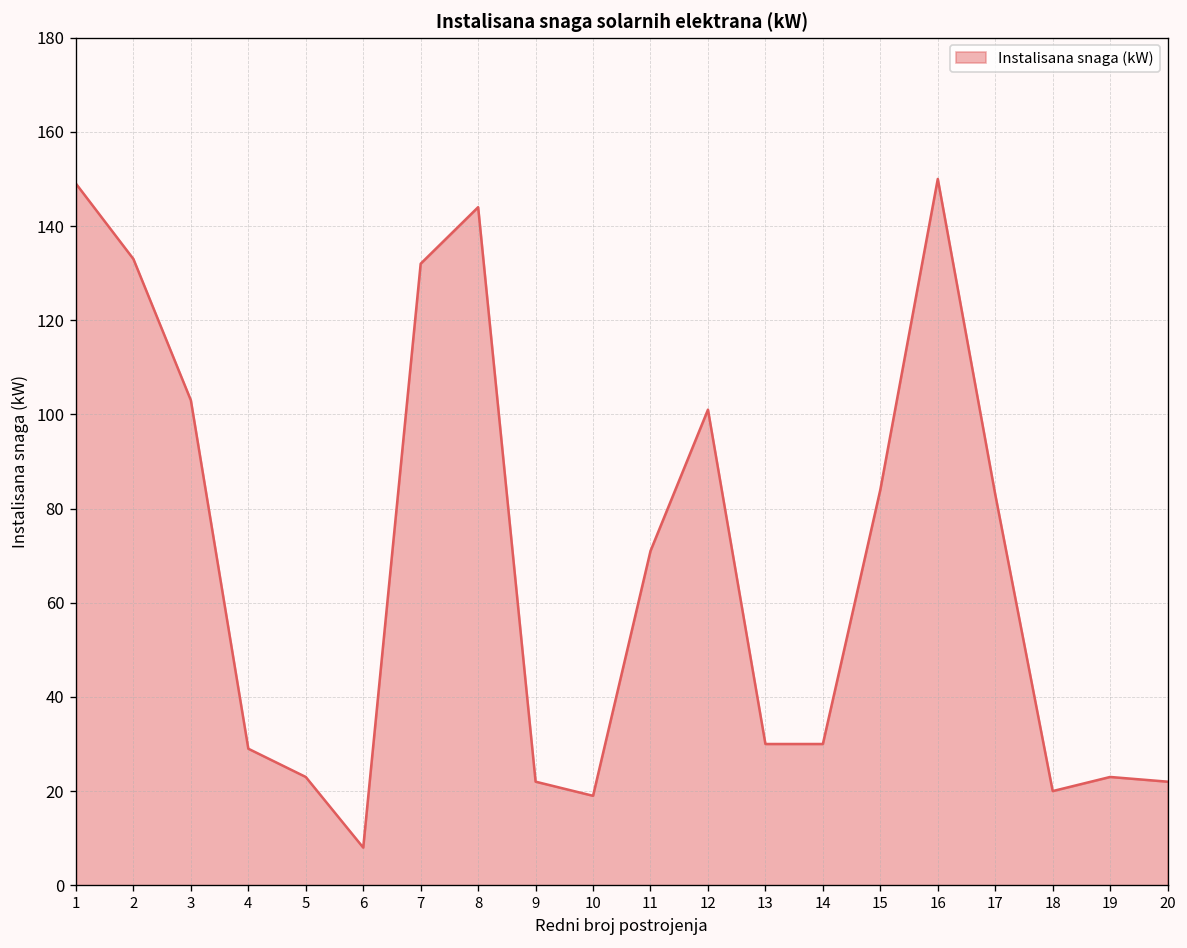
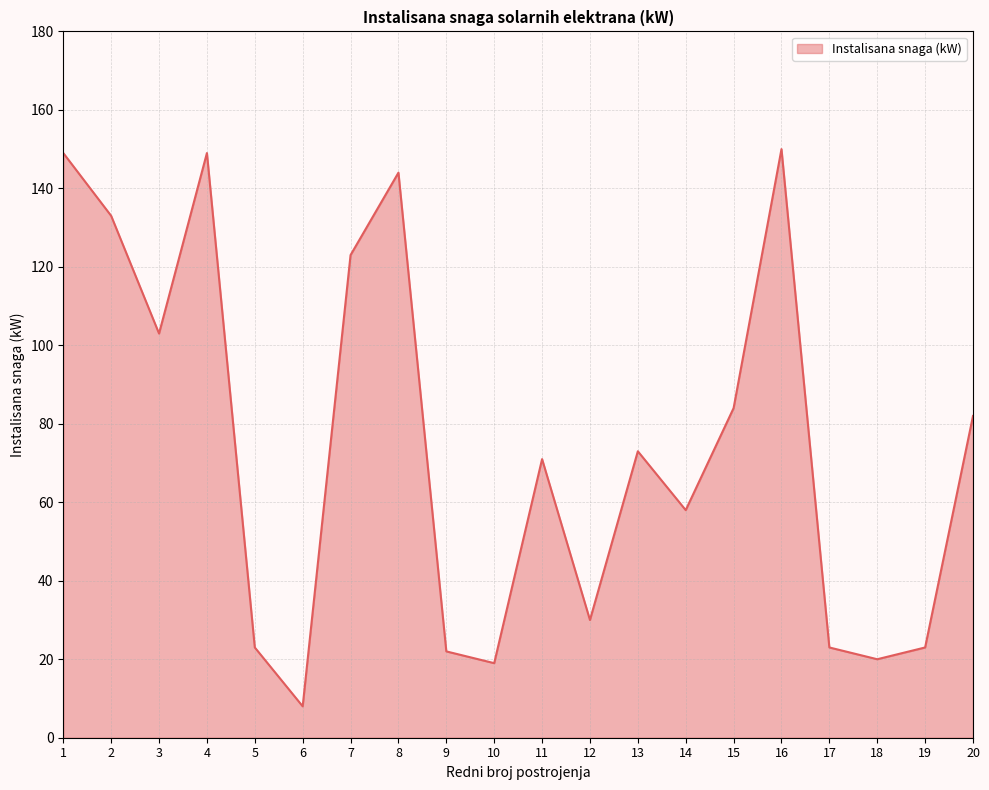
  {
    "1": 149,
    "2": 133,
    "3": 103,
-   "4": 29,
+   "4": 149,
    "5": 23,
    "6": 8,
-   "7": 132,
+   "7": 123,
    "8": 144,
    "9": 22,
    "10": 19,
    "11": 71,
-   "12": 101,
-   "13": 30,
-   "14": 30,
+   "12": 30,
+   "13": 73,
+   "14": 58,
    "15": 84,
    "16": 150,
-   "17": 83,
+   "17": 23,
    "18": 20,
    "19": 23,
-   "20": 22
+   "20": 82
  }
